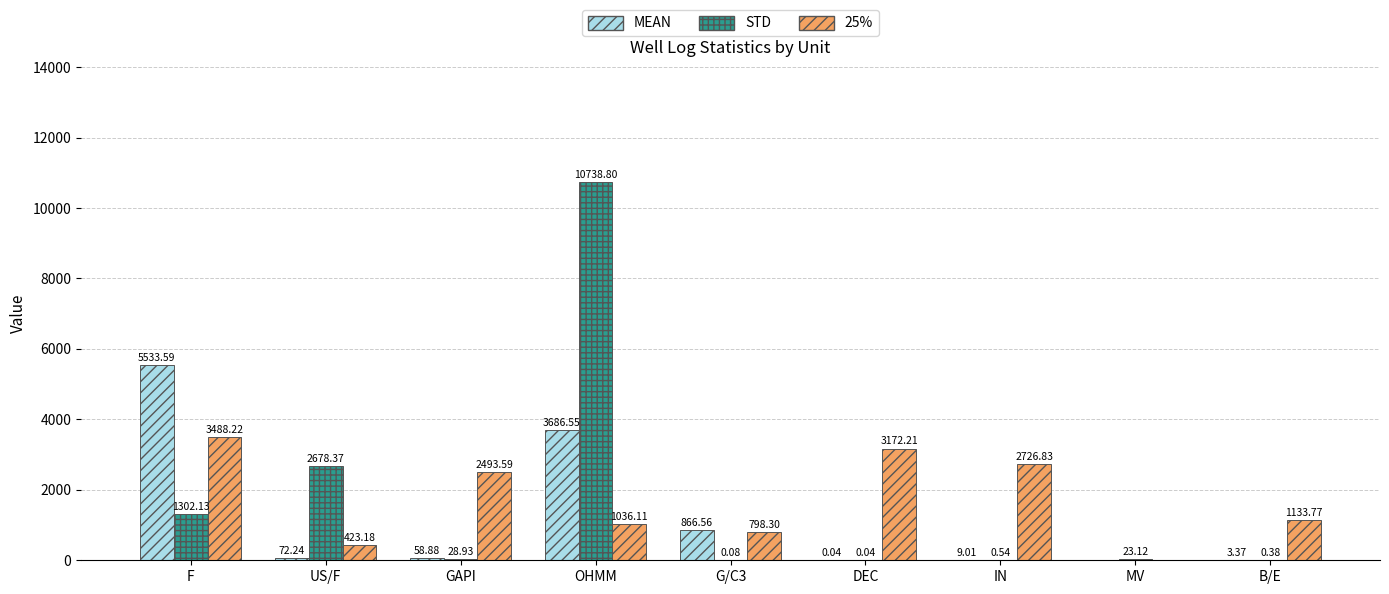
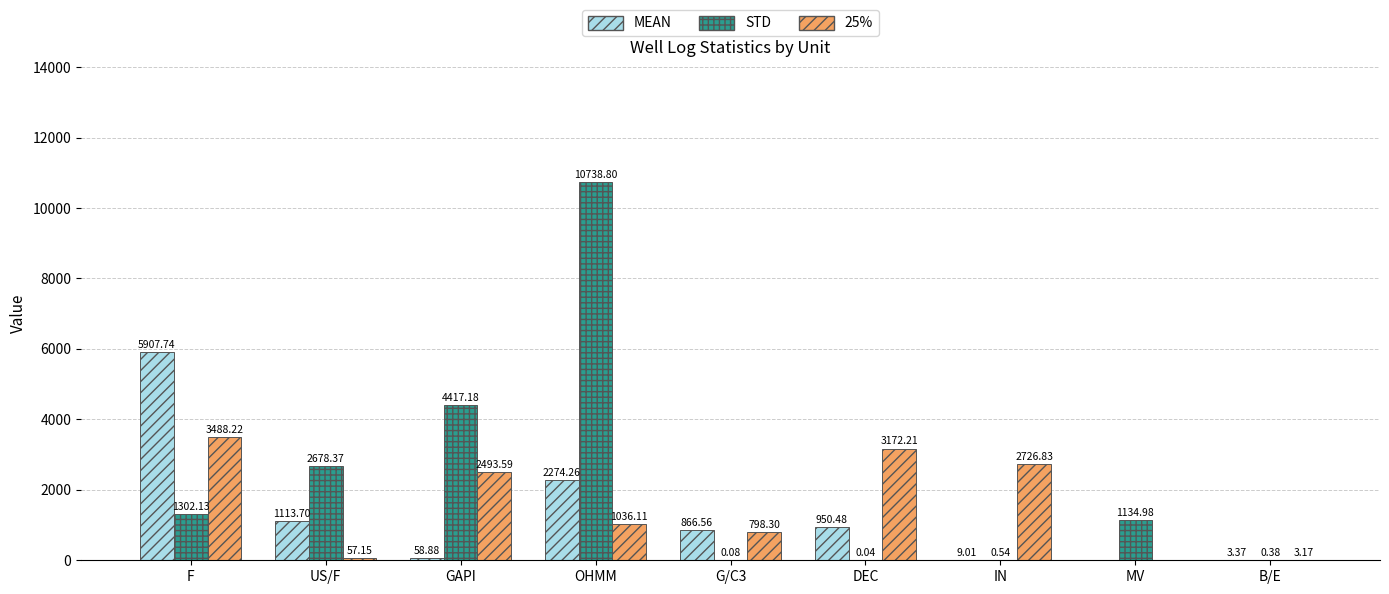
  {
    "MEAN": {
-     "F": 5533.59,
-     "US/F": 72.24,
+     "F": 5907.74,
+     "US/F": 1113.70,
      "GAPI": 58.88,
-     "OHMM": 3686.55,
+     "OHMM": 2274.26,
      "G/C3": 866.56,
-     "DEC": 0.04,
+     "DEC": 950.48,
      "IN": 9.01,
      "B/E": 3.37
    },
    "STD": {
      "F": 1302.13,
      "US/F": 2678.37,
-     "GAPI": 28.93,
+     "GAPI": 4417.18,
      "OHMM": 10738.80,
      "G/C3": 0.08,
      "DEC": 0.04,
      "IN": 0.54,
-     "MV": 23.12,
+     "MV": 1134.98,
      "B/E": 0.38
    },
    "25%": {
      "F": 3488.22,
-     "US/F": 423.18,
+     "US/F": 57.15,
      "GAPI": 2493.59,
      "OHMM": 1036.11,
      "G/C3": 798.30,
      "DEC": 3172.21,
      "IN": 2726.83,
-     "B/E": 1133.77
+     "B/E": 3.17
    }
  }
